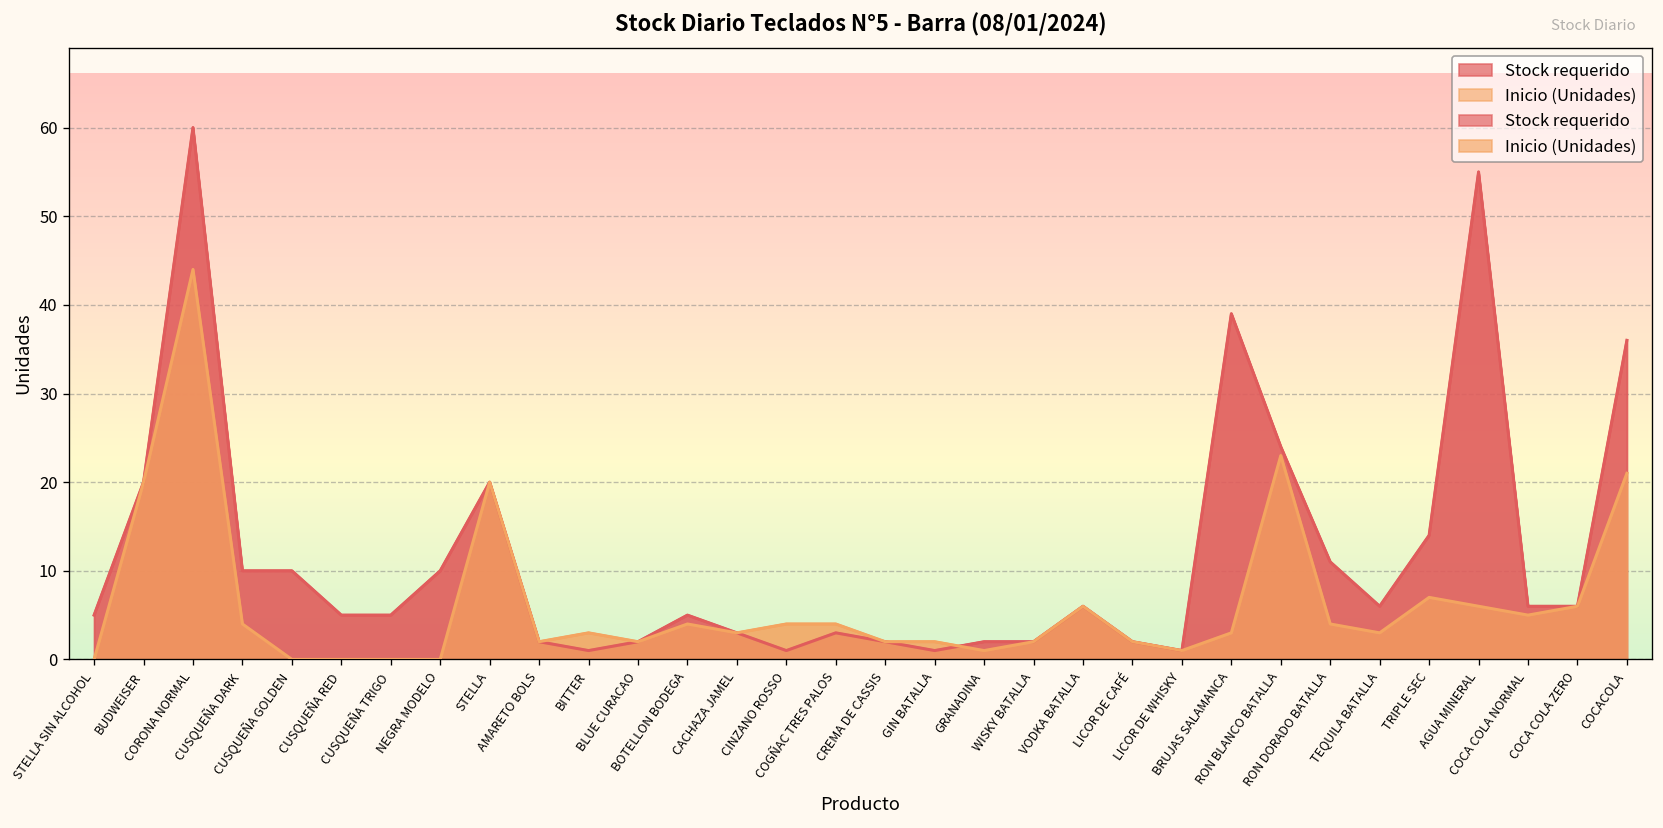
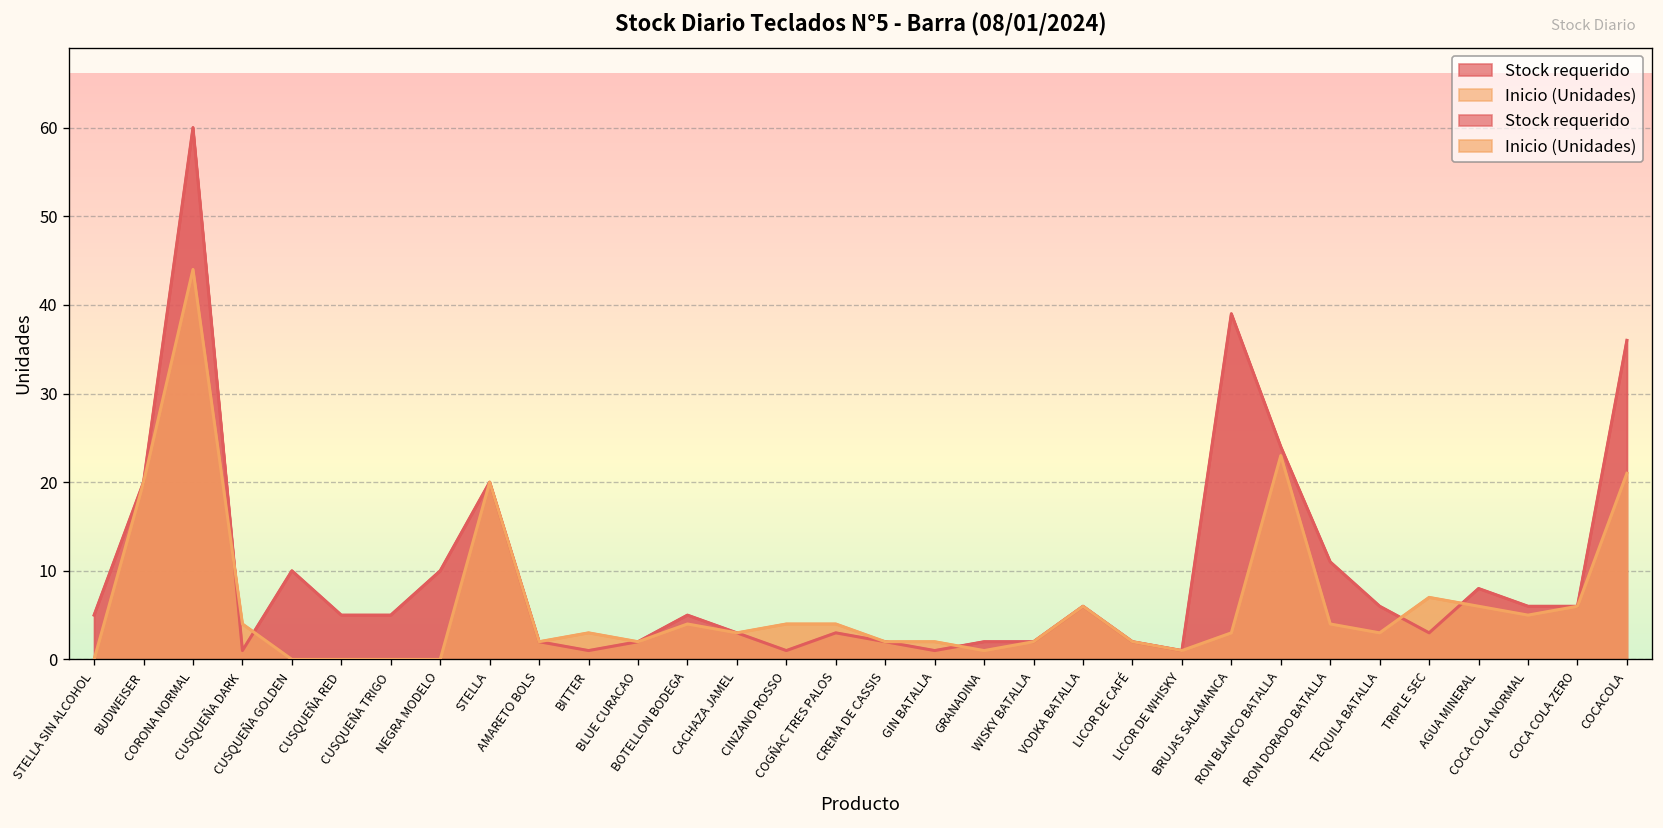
  {
    "Stock requerido": {
      "STELLA SIN ALCOHOL": 5,
      "CORONA NORMAL": 60,
-     "CUSQUEÑA DARK": 10,
+     "CUSQUEÑA DARK": 1,
      "CUSQUEÑA GOLDEN": 10,
      "CUSQUEÑA RED": 5,
      "CUSQUEÑA TRIGO": 5,
      "NEGRA MODELO": 10,
      "BITTER": 1,
      "BOTELLON BODEGA": 5,
      "CINZANO ROSSO": 1,
      "COGÑAC TRES PALOS": 3,
      "GIN BATALLA": 1,
      "GRANADINA": 2,
      "BRUJAS SALAMANCA": 39,
      "RON BLANCO BATALLA": 24,
      "RON DORADO BATALLA": 11,
      "TEQUILA BATALLA": 6,
-     "TRIPLE SEC": 14,
-     "AGUA MINERAL": 55,
+     "TRIPLE SEC": 3,
+     "AGUA MINERAL": 8,
      "COCA COLA NORMAL": 6,
      "COCACOLA": 36
    },
    "Inicio (Unidades)": {
      "STELLA SIN ALCOHOL": 0,
      "CORONA NORMAL": 44,
      "CUSQUEÑA DARK": 4,
      "CUSQUEÑA GOLDEN": 0,
      "CUSQUEÑA RED": 0,
      "CUSQUEÑA TRIGO": 0,
      "NEGRA MODELO": 0,
      "BITTER": 3,
      "BOTELLON BODEGA": 4,
      "CINZANO ROSSO": 4,
      "COGÑAC TRES PALOS": 4,
      "GIN BATALLA": 2,
      "GRANADINA": 1,
      "BRUJAS SALAMANCA": 3,
      "RON BLANCO BATALLA": 23,
      "RON DORADO BATALLA": 4,
      "TEQUILA BATALLA": 3,
      "TRIPLE SEC": 7,
      "AGUA MINERAL": 6,
      "COCA COLA NORMAL": 5,
      "COCACOLA": 21
    }
  }
